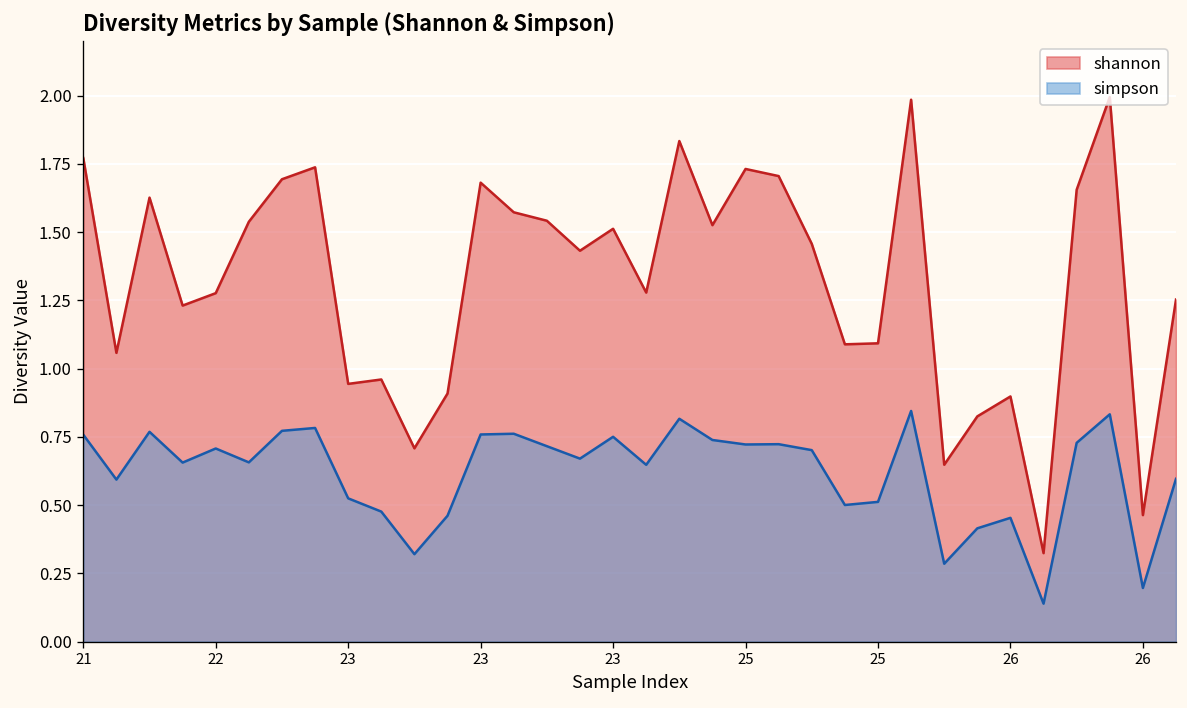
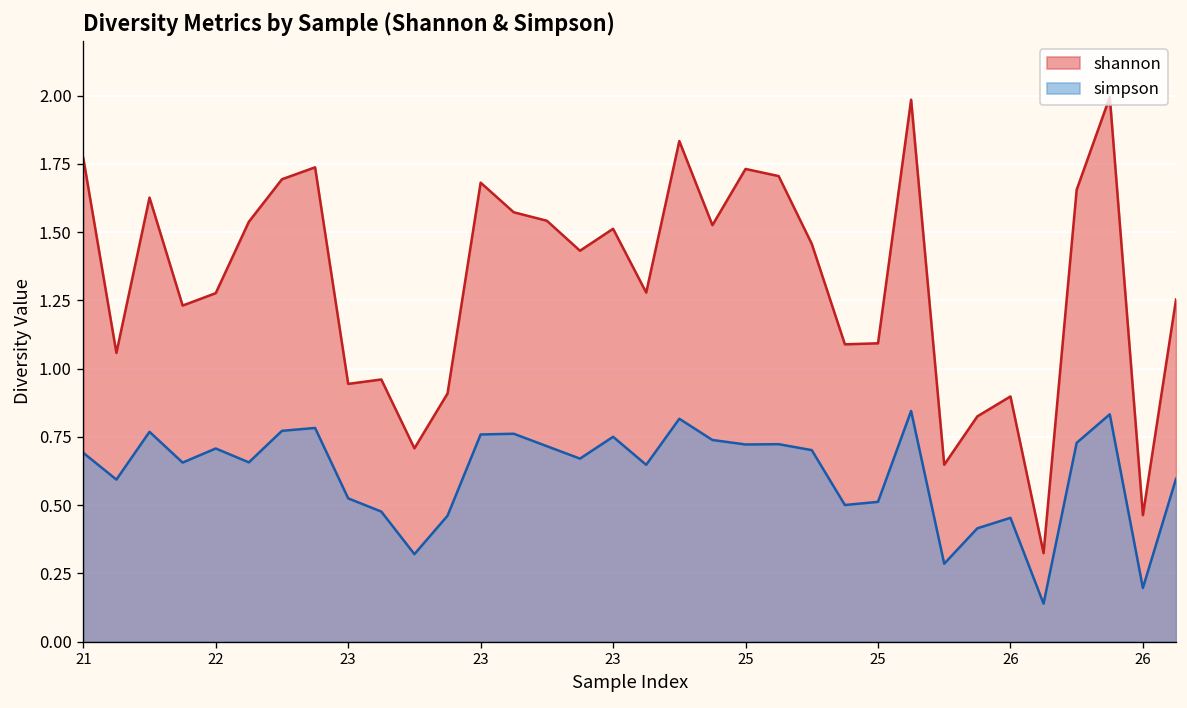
  {
    "shannon": {
      "21": 1.77,
      "22": 1.28
    },
    "simpson": {
-     "21": 0.76,
+     "21": 0.69,
      "22": 0.71
    }
  }
